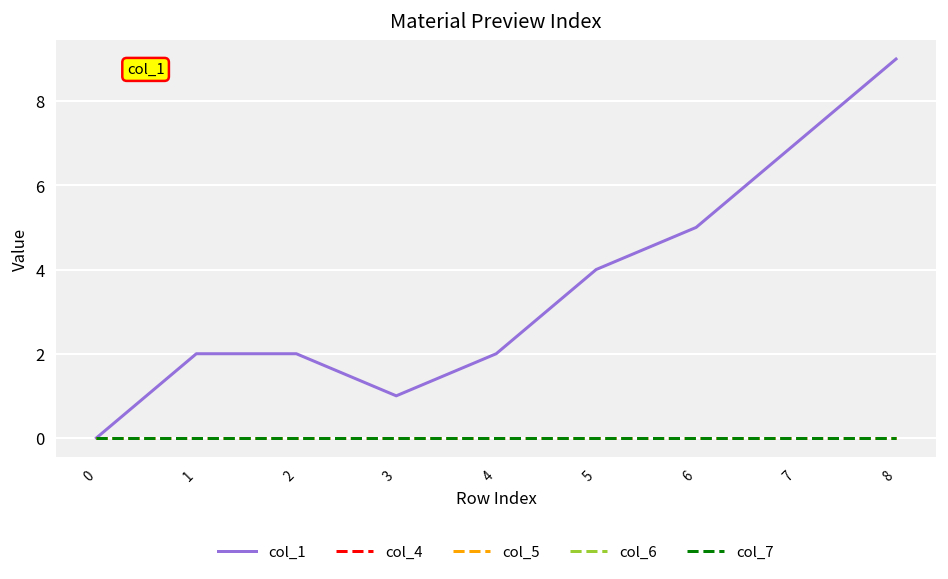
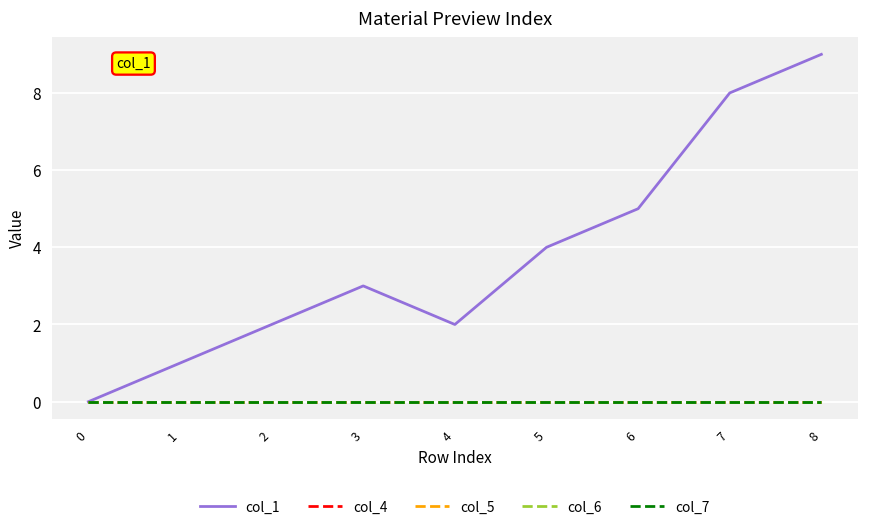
  {
    "col_1": {
-     "1": 2,
+     "1": 1,
      "2": 2,
-     "3": 1,
+     "3": 3,
      "4": 2,
      "5": 4,
      "6": 5,
-     "7": 7,
+     "7": 8,
      "8": 9
    },
    "col_7": {
      "1": 0,
      "2": 0,
      "3": 0,
      "4": 0,
      "5": 0,
      "6": 0,
      "7": 0,
      "8": 0
    }
  }
